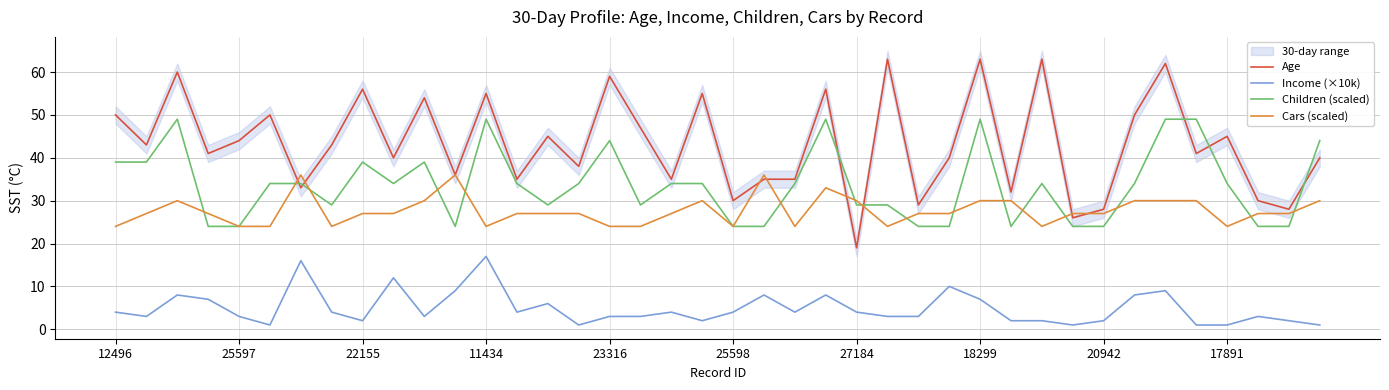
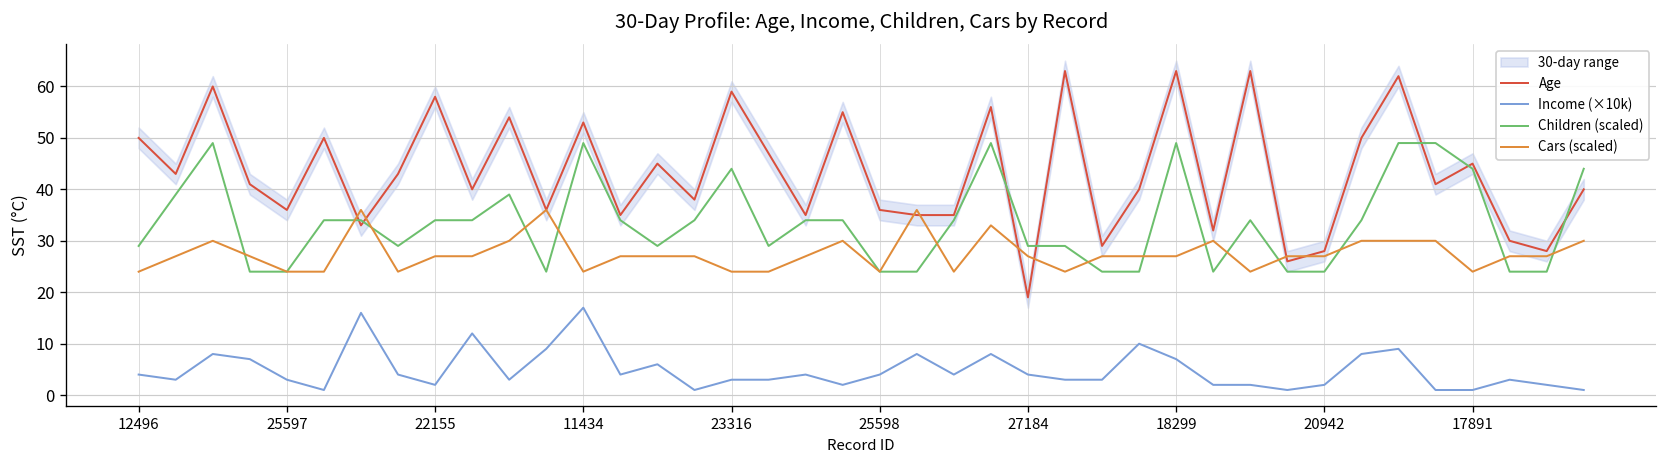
  {
    "Age": {
      "12496": 50,
-     "25597": 44,
-     "22155": 56,
-     "11434": 55,
+     "25597": 36,
+     "22155": 58,
+     "11434": 53,
      "23316": 59,
-     "25598": 30,
+     "25598": 36,
      "27184": 19,
      "18299": 63,
      "20942": 28,
      "17891": 45
    },
    "Children (scaled)": {
-     "12496": 39,
-     "22155": 39,
+     "12496": 29,
+     "22155": 34,
      "11434": 49,
      "23316": 44,
      "27184": 29,
      "18299": 49,
      "20942": 24,
-     "17891": 34
+     "17891": 44
    },
    "Cars (scaled)": {
      "12496": 24,
      "22155": 27,
      "11434": 24,
      "23316": 24,
-     "27184": 30,
-     "18299": 30,
+     "27184": 27,
+     "18299": 27,
      "20942": 27,
      "17891": 24
    }
  }
